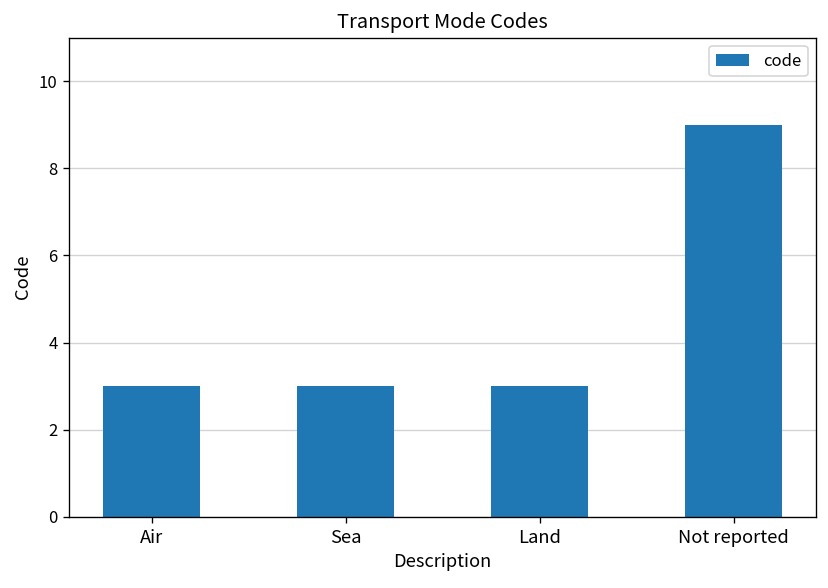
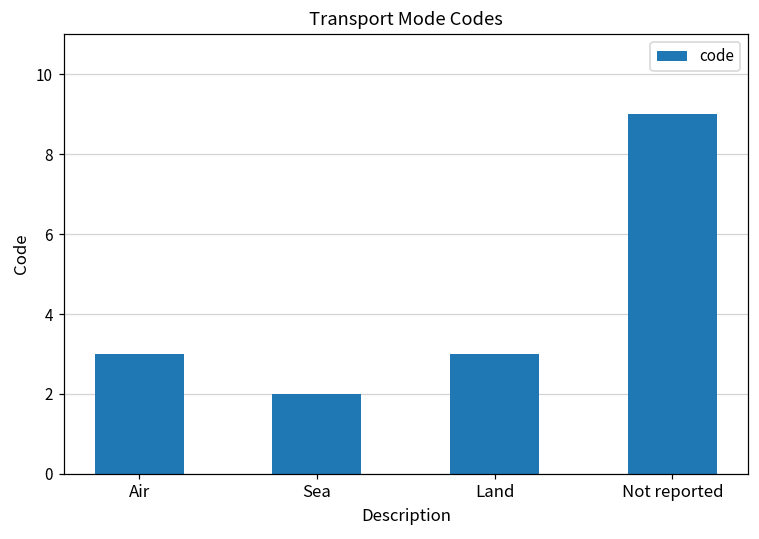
  {
    "Air": 3,
-   "Sea": 3,
+   "Sea": 2,
    "Land": 3,
    "Not reported": 9
  }
